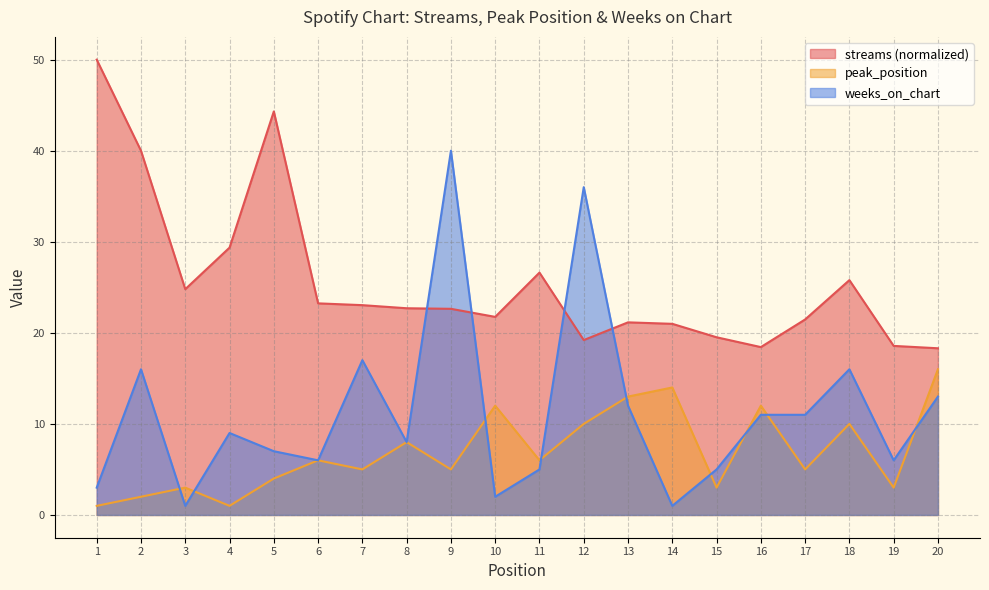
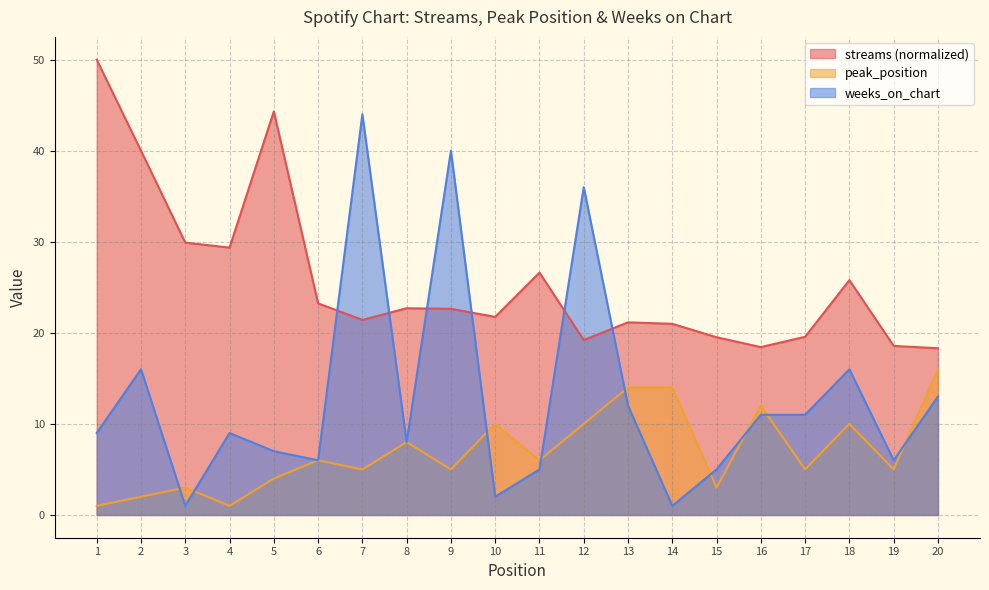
  {
    "streams (normalized)": {
      "1": 50,
      "2": 40,
-     "3": 25,
+     "3": 30,
      "4": 29,
      "5": 44,
      "6": 23,
-     "7": 23,
+     "7": 21,
      "8": 23,
      "9": 23,
      "10": 22,
      "11": 27,
      "12": 19,
      "13": 21,
      "14": 21,
      "15": 20,
      "16": 18,
-     "17": 21,
+     "17": 20,
      "18": 26,
      "19": 19,
      "20": 18
    },
    "peak_position": {
      "1": 1,
      "2": 2,
      "3": 3,
      "4": 1,
      "5": 4,
      "7": 5,
      "9": 5,
-     "10": 12,
+     "10": 10,
      "11": 6,
      "12": 10,
-     "13": 13,
+     "13": 14,
      "14": 14,
      "15": 3,
      "16": 12,
      "17": 5,
      "18": 10,
-     "19": 3,
+     "19": 5,
      "20": 16
    },
    "weeks_on_chart": {
-     "1": 3,
+     "1": 9,
      "2": 16,
      "3": 1,
      "4": 9,
      "5": 7,
-     "7": 17,
+     "7": 44,
      "9": 40,
      "10": 2,
      "11": 5,
      "12": 36,
      "13": 12,
      "14": 1,
      "15": 5,
      "16": 11,
      "17": 11,
      "18": 16,
      "19": 6,
      "20": 13
    }
  }
